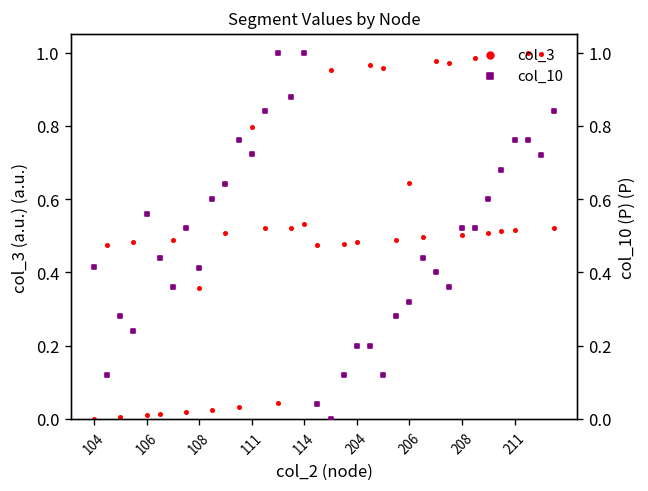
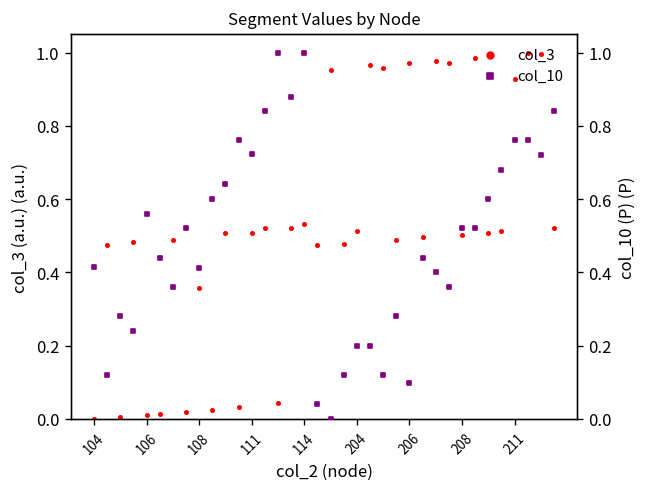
  {
    "col_3": {
-     "111": 0.80,
-     "204": 0.48,
-     "206": 0.64,
-     "211": 0.52
+     "111": 0.51,
+     "204": 0.51,
+     "206": 0.97,
+     "211": 0.93
    },
    "col_10": {
-     "206": 0.32
+     "206": 0.10
    }
  }
